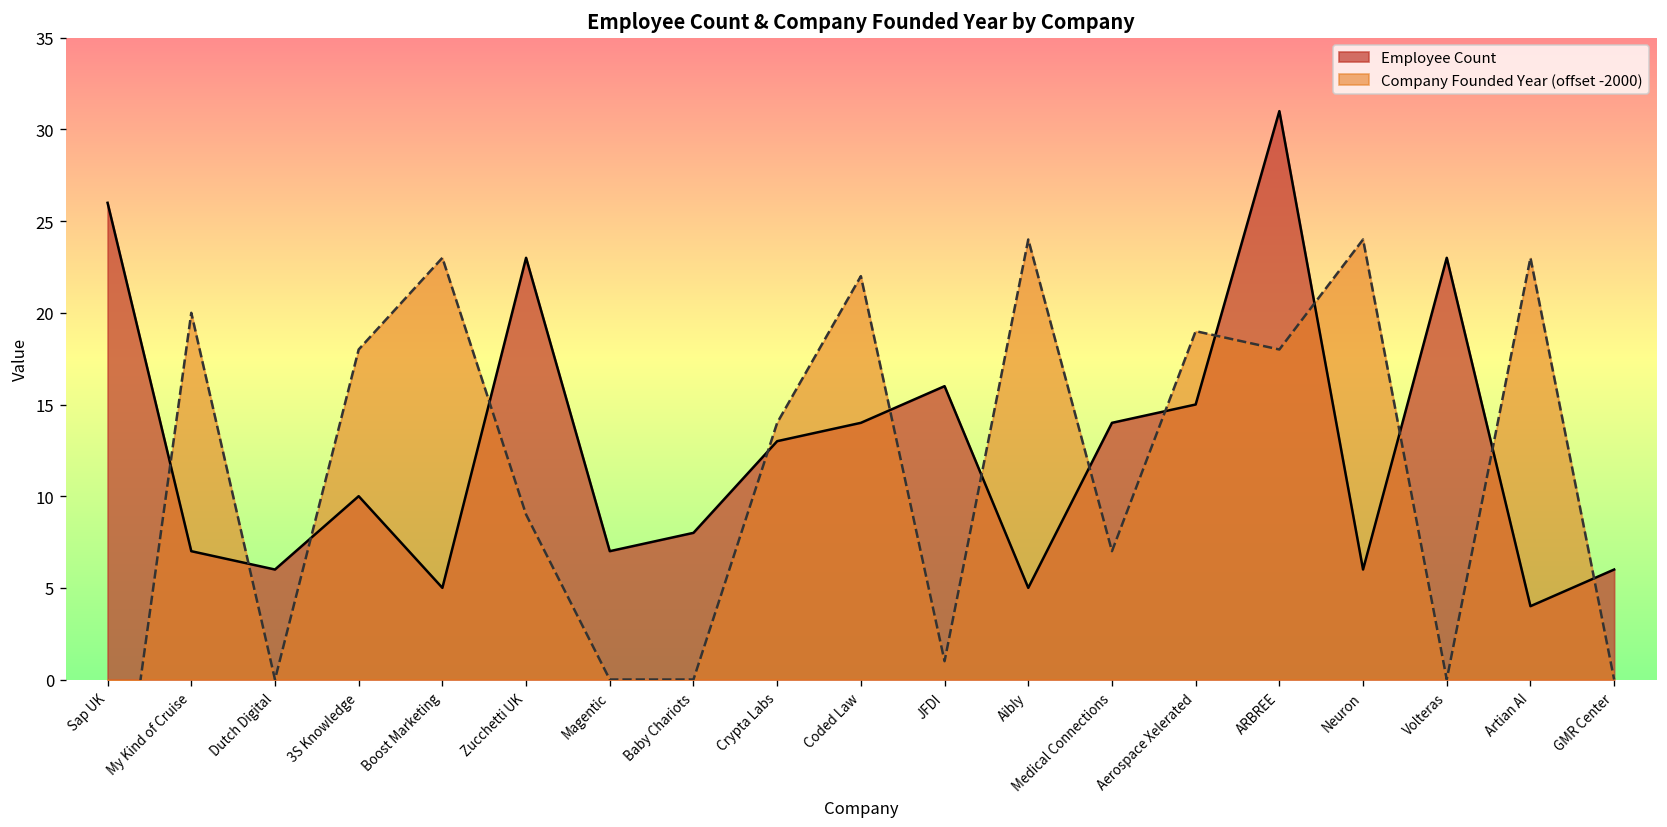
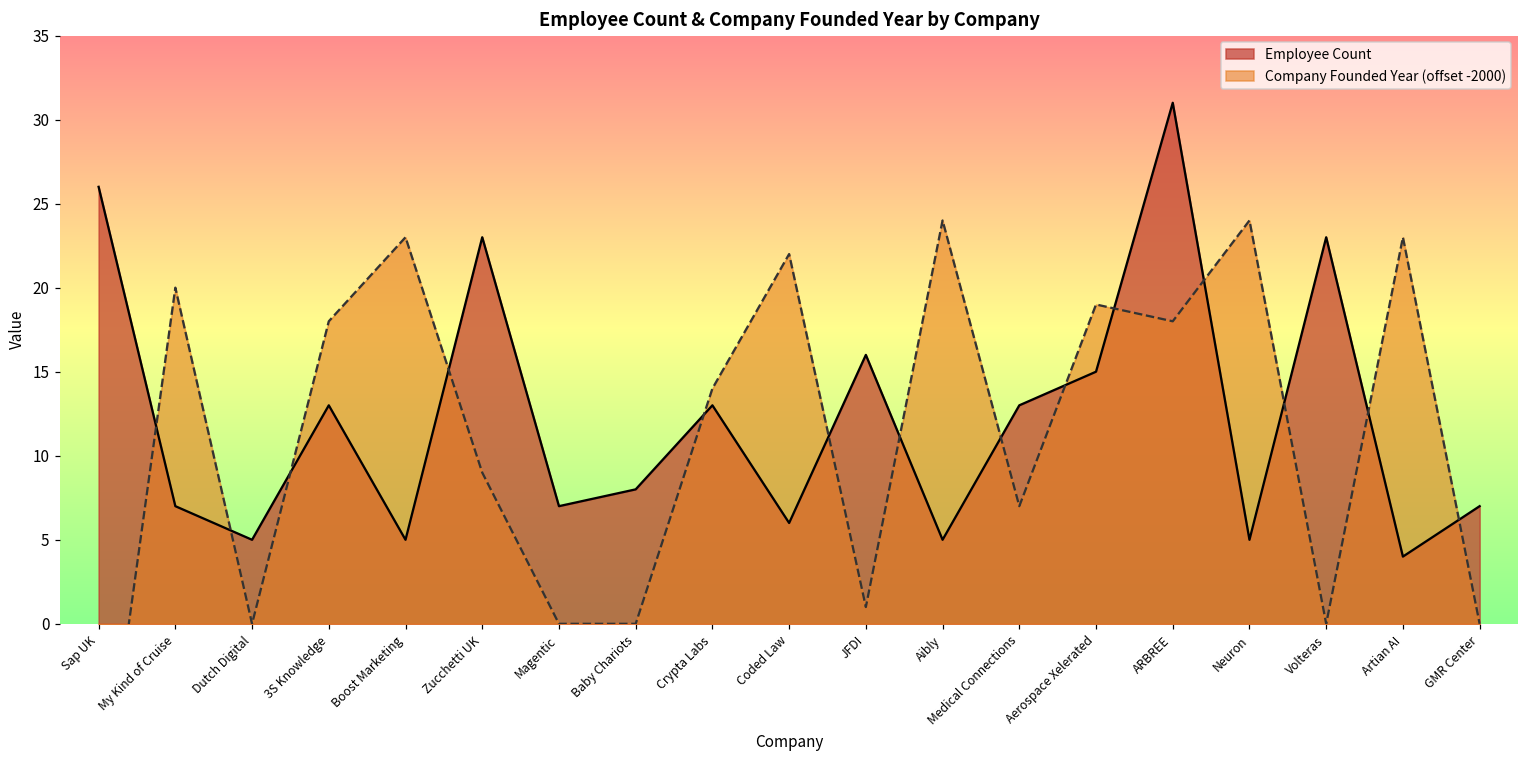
  {
    "Employee Count": {
      "Sap UK": 26,
      "My Kind of Cruise": 7,
-     "Dutch Digital": 6,
-     "3S Knowledge": 10,
+     "Dutch Digital": 5,
+     "3S Knowledge": 13,
      "Boost Marketing": 5,
      "Zucchetti UK": 23,
      "Magentic": 7,
      "Baby Chariots": 8,
      "Crypta Labs": 13,
-     "Coded Law": 14,
+     "Coded Law": 6,
      "JFDI": 16,
      "Aibly": 5,
-     "Medical Connections": 14,
+     "Medical Connections": 13,
      "Aerospace Xelerated": 15,
      "ARBREE": 31,
-     "Neuron": 6,
+     "Neuron": 5,
      "Volteras": 23,
      "Artian AI": 4,
-     "GMR Center": 6
+     "GMR Center": 7
    }
  }
